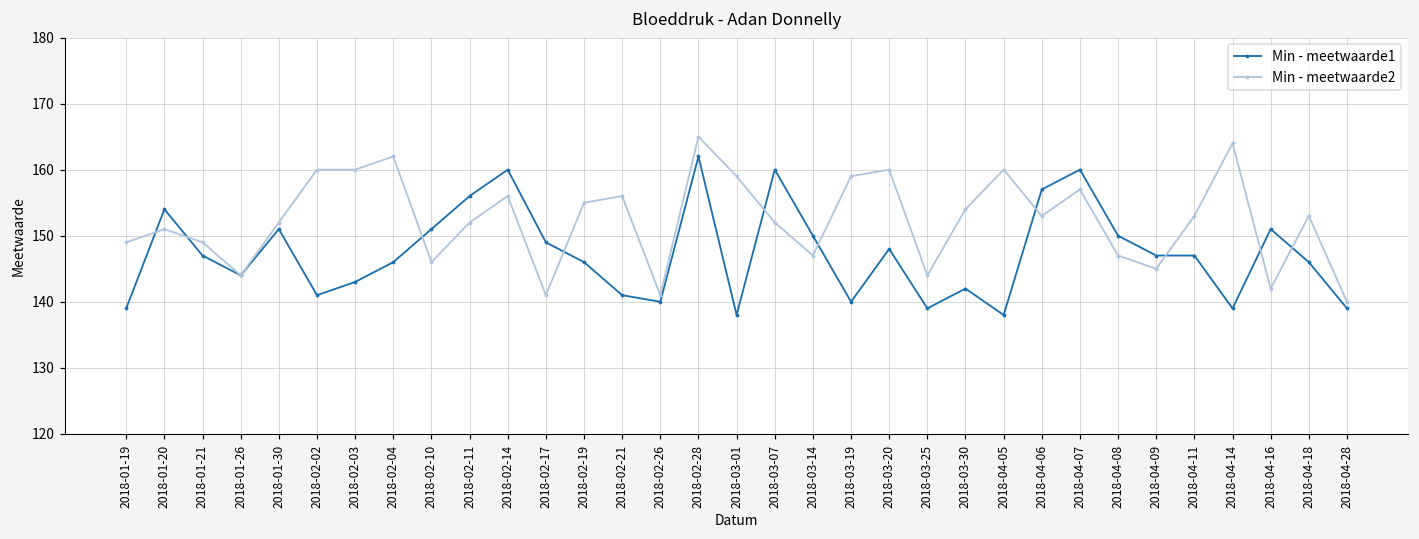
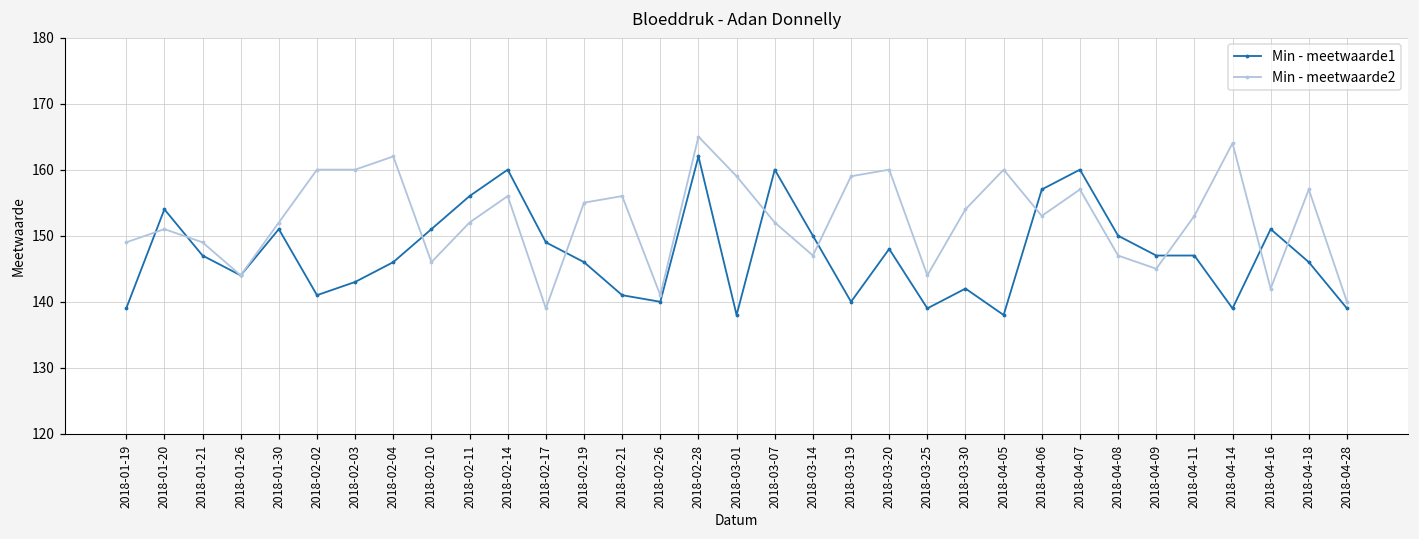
  {
    "Min - meetwaarde1": {
      "2018-01-19": 139,
      "2018-01-20": 154,
      "2018-01-21": 147,
      "2018-01-30": 151,
      "2018-02-02": 141,
      "2018-02-03": 143,
      "2018-02-04": 146,
      "2018-02-10": 151,
      "2018-02-11": 156,
      "2018-02-14": 160,
      "2018-02-17": 149,
      "2018-02-19": 146,
      "2018-02-21": 141,
      "2018-02-26": 140,
      "2018-02-28": 162,
      "2018-03-01": 138,
      "2018-03-07": 160,
      "2018-03-14": 150,
      "2018-03-19": 140,
      "2018-03-20": 148,
      "2018-03-25": 139,
      "2018-03-30": 142,
      "2018-04-05": 138,
      "2018-04-06": 157,
      "2018-04-07": 160,
      "2018-04-08": 150,
      "2018-04-09": 147,
      "2018-04-11": 147,
      "2018-04-14": 139,
      "2018-04-16": 151,
      "2018-04-18": 146,
      "2018-04-28": 139
    },
    "Min - meetwaarde2": {
      "2018-01-19": 149,
      "2018-01-20": 151,
      "2018-01-21": 149,
      "2018-01-30": 152,
      "2018-02-02": 160,
      "2018-02-03": 160,
      "2018-02-04": 162,
      "2018-02-10": 146,
      "2018-02-11": 152,
      "2018-02-14": 156,
-     "2018-02-17": 141,
+     "2018-02-17": 139,
      "2018-02-19": 155,
      "2018-02-21": 156,
      "2018-02-26": 141,
      "2018-02-28": 165,
      "2018-03-01": 159,
      "2018-03-07": 152,
      "2018-03-14": 147,
      "2018-03-19": 159,
      "2018-03-20": 160,
      "2018-03-25": 144,
      "2018-03-30": 154,
      "2018-04-05": 160,
      "2018-04-06": 153,
      "2018-04-07": 157,
      "2018-04-08": 147,
      "2018-04-09": 145,
      "2018-04-11": 153,
      "2018-04-14": 164,
      "2018-04-16": 142,
-     "2018-04-18": 153,
+     "2018-04-18": 157,
      "2018-04-28": 140
    }
  }
